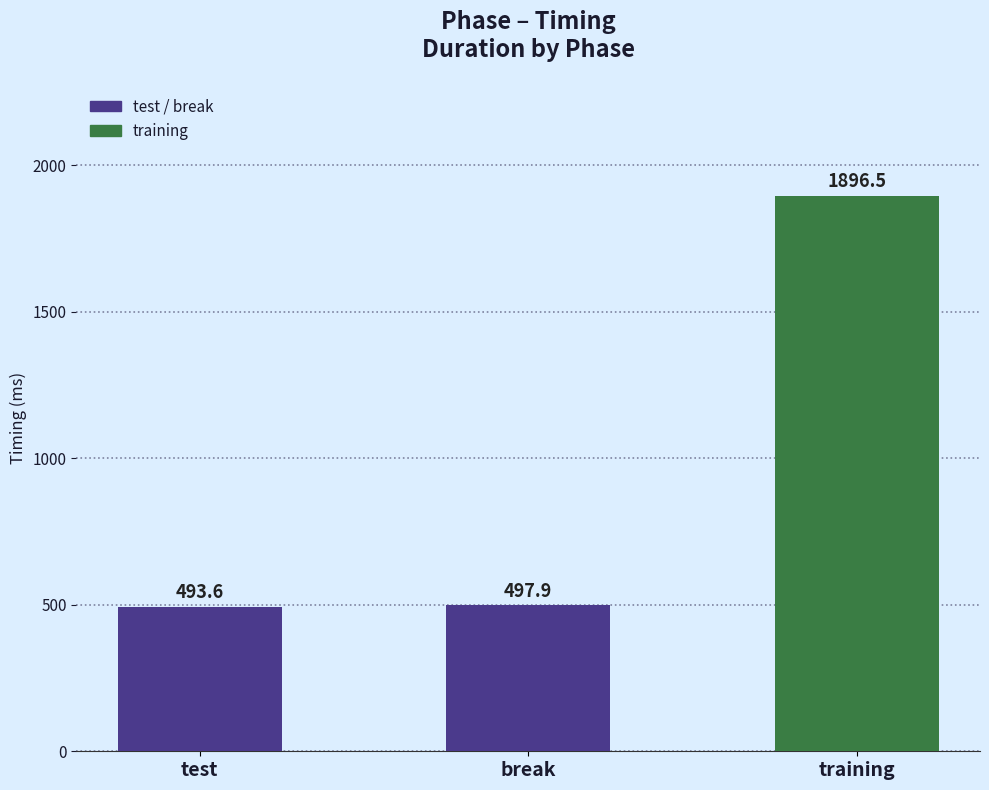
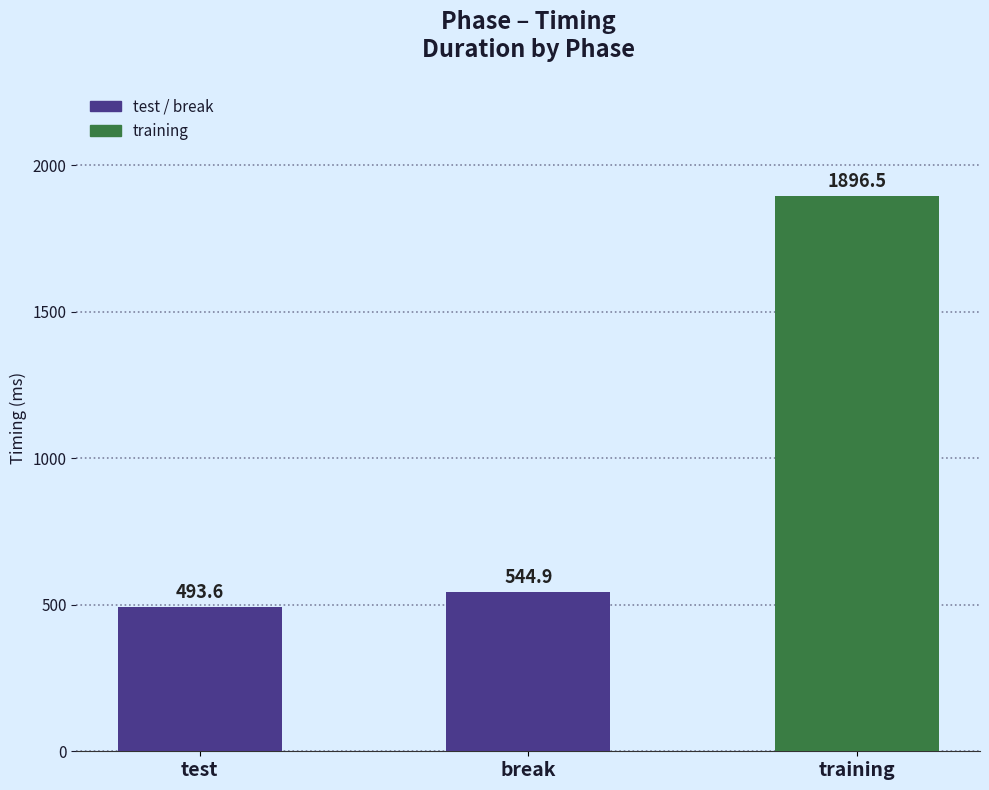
  {
    "test": 493.6,
-   "break": 497.9,
+   "break": 544.9,
    "training": 1896.5
  }
